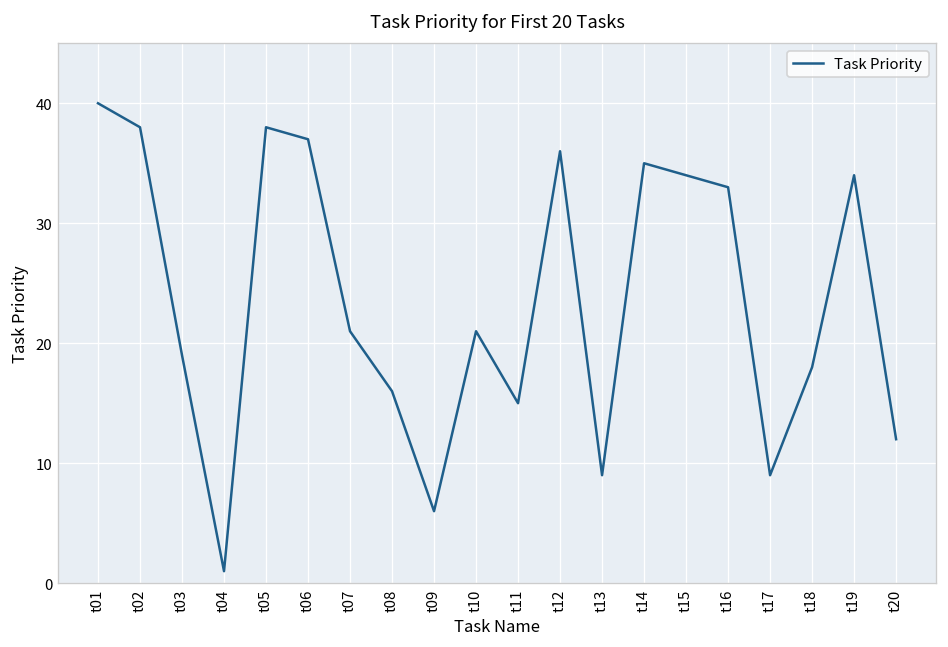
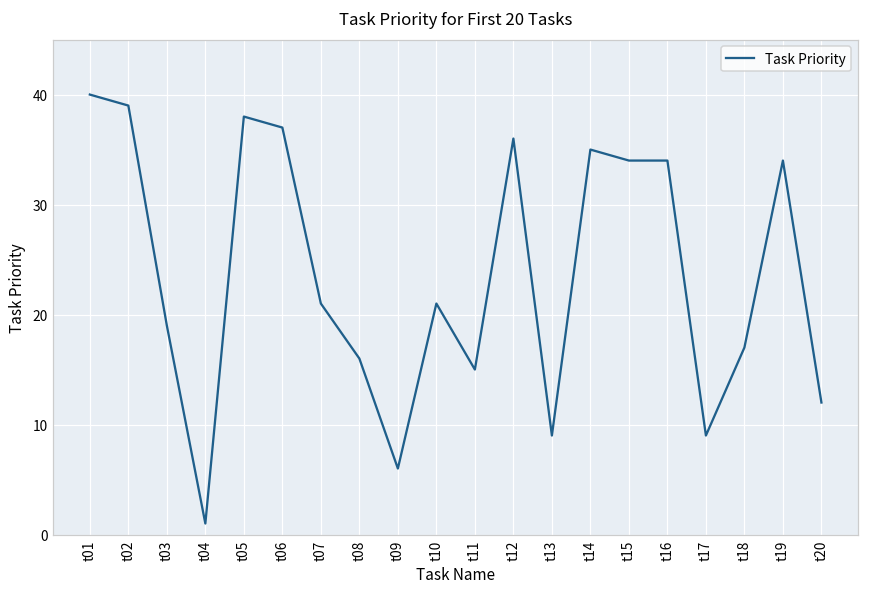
  {
    "t01": 40,
-   "t02": 38,
+   "t02": 39,
    "t03": 19,
    "t04": 1,
    "t05": 38,
    "t06": 37,
    "t07": 21,
    "t08": 16,
    "t09": 6,
    "t10": 21,
    "t11": 15,
    "t12": 36,
    "t13": 9,
    "t14": 35,
    "t15": 34,
-   "t16": 33,
+   "t16": 34,
    "t17": 9,
-   "t18": 18,
+   "t18": 17,
    "t19": 34,
    "t20": 12
  }
